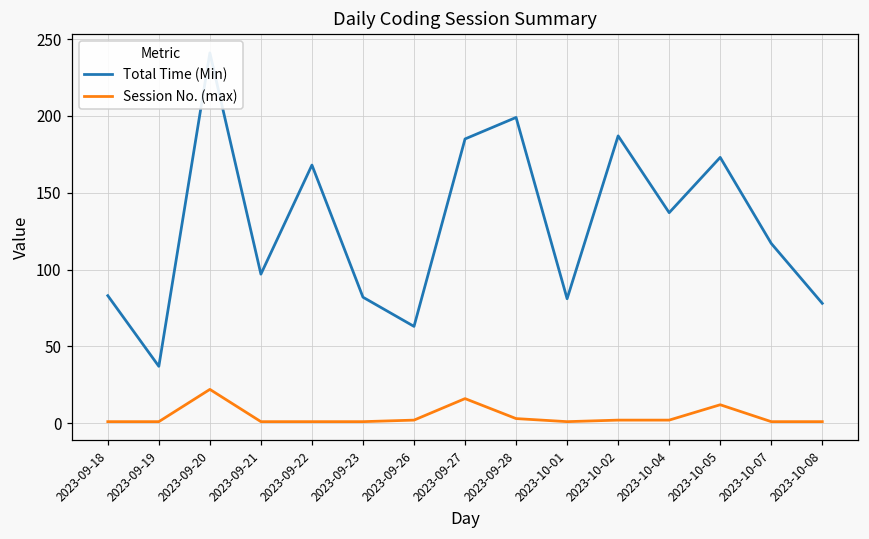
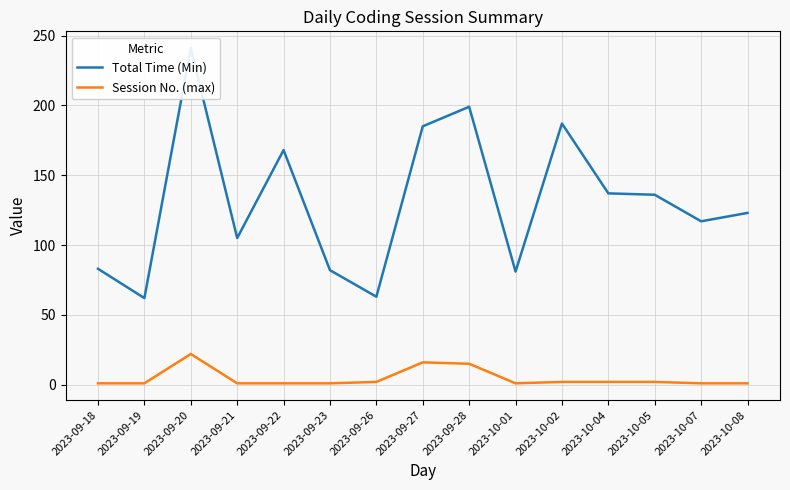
  {
    "Total Time (Min)": {
      "2023-09-18": 83,
-     "2023-09-19": 37,
-     "2023-09-21": 97,
+     "2023-09-19": 62,
+     "2023-09-21": 105,
      "2023-09-22": 168,
      "2023-09-23": 82,
      "2023-09-26": 63,
      "2023-09-27": 185,
      "2023-09-28": 199,
      "2023-10-01": 81,
      "2023-10-02": 187,
      "2023-10-04": 137,
-     "2023-10-05": 173,
+     "2023-10-05": 136,
      "2023-10-07": 117,
-     "2023-10-08": 78
+     "2023-10-08": 123
    },
    "Session No. (max)": {
      "2023-09-18": 1,
      "2023-09-19": 1,
      "2023-09-20": 22,
      "2023-09-21": 1,
      "2023-09-22": 1,
      "2023-09-23": 1,
      "2023-09-26": 2,
      "2023-09-27": 16,
-     "2023-09-28": 3,
+     "2023-09-28": 15,
      "2023-10-01": 1,
      "2023-10-02": 2,
      "2023-10-04": 2,
-     "2023-10-05": 12,
+     "2023-10-05": 2,
      "2023-10-07": 1,
      "2023-10-08": 1
    }
  }
